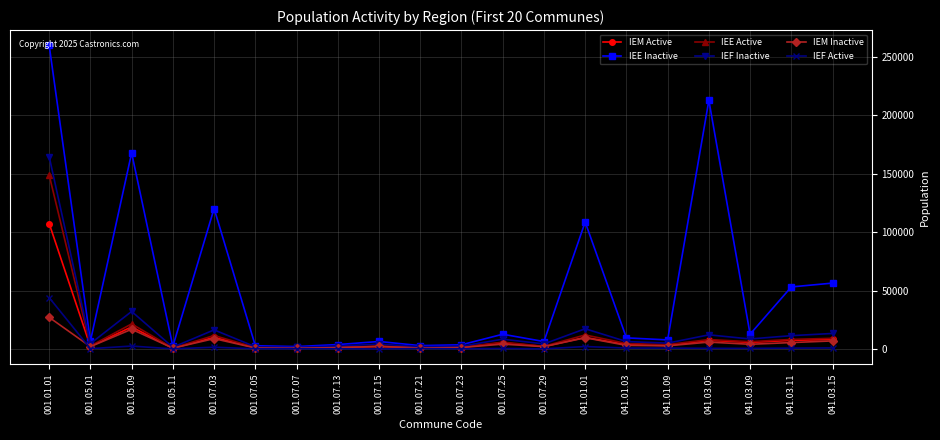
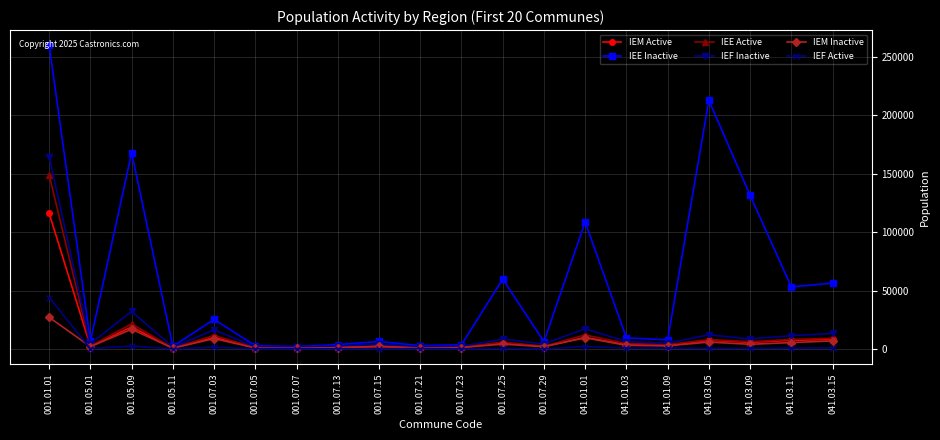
  {
    "IEM Active": {
-     "001.01.01": 107000
+     "001.01.01": 116000
    },
    "IEE Inactive": {
      "001.05.09": 168000,
-     "001.07.03": 120000,
+     "001.07.03": 25000,
      "001.07.15": 6000,
-     "001.07.25": 13000,
+     "001.07.25": 60000,
      "041.01.01": 109000,
      "041.01.03": 10000,
      "041.01.09": 8000,
      "041.03.05": 213000,
-     "041.03.09": 13000,
+     "041.03.09": 132000,
      "041.03.11": 53000,
      "041.03.15": 56000
    },
    "IEE Active": {
      "001.01.01": 149000,
      "001.05.09": 22000,
      "041.01.01": 12000
    },
    "IEM Inactive": {
      "001.01.01": 27000
    }
  }
